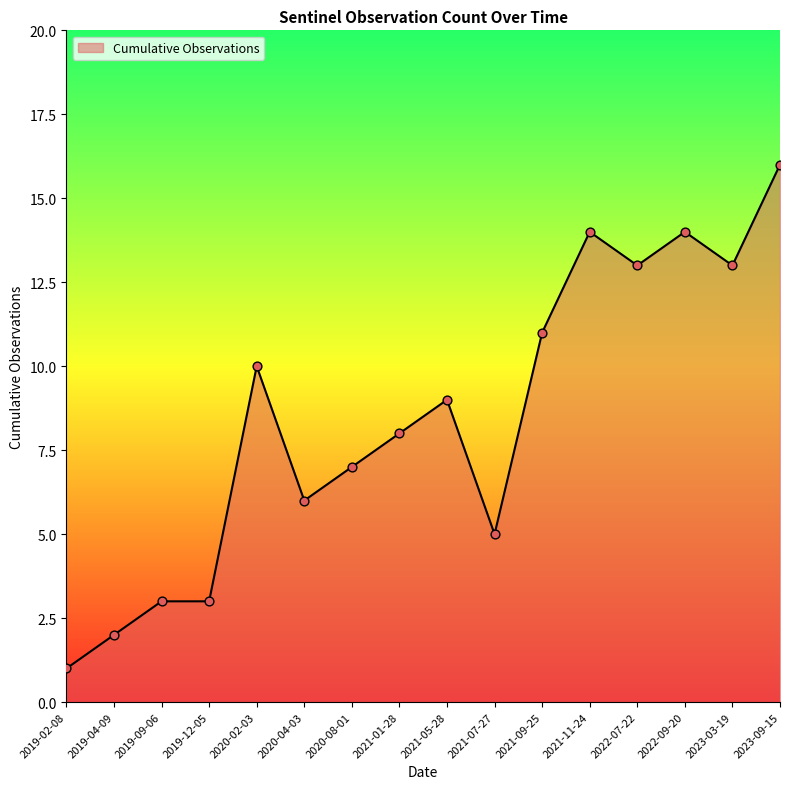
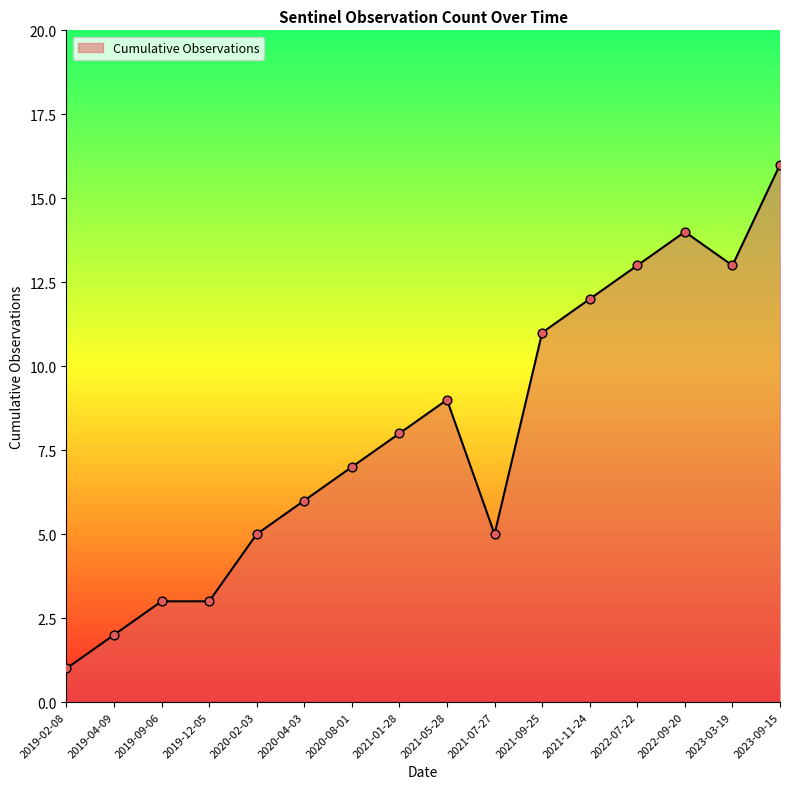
  {
    "2019-02-08": 1,
    "2019-04-09": 2,
    "2019-09-06": 3,
    "2019-12-05": 3,
-   "2020-02-03": 10,
+   "2020-02-03": 5,
    "2020-04-03": 6,
    "2020-08-01": 7,
    "2021-01-28": 8,
    "2021-05-28": 9,
    "2021-07-27": 5,
    "2021-09-25": 11,
-   "2021-11-24": 14,
+   "2021-11-24": 12,
    "2022-07-22": 13,
    "2022-09-20": 14,
    "2023-03-19": 13,
    "2023-09-15": 16
  }
